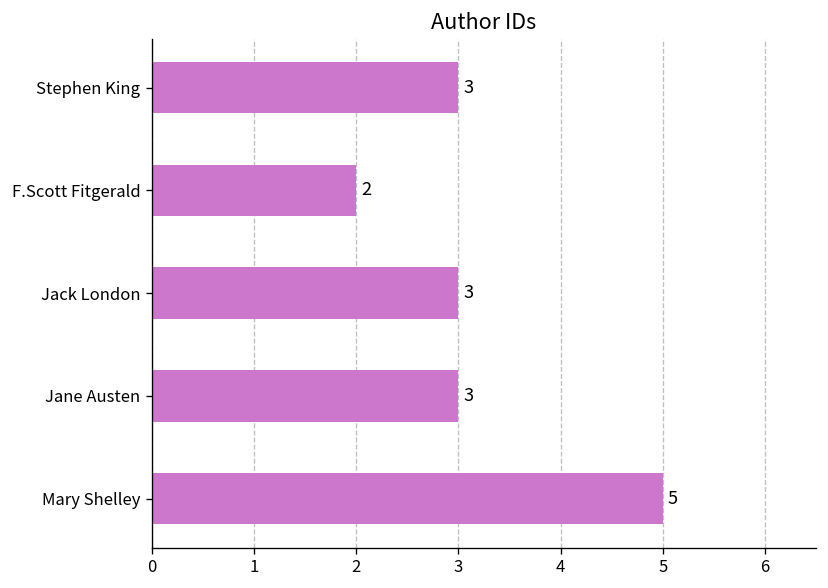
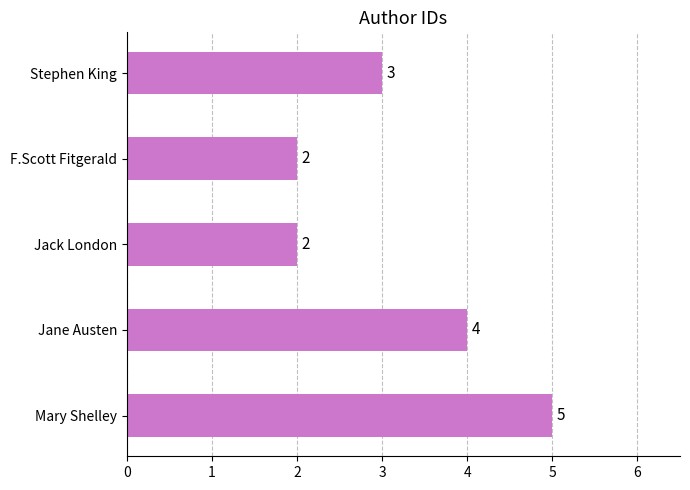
  {
    "Stephen King": 3,
    "F.Scott Fitgerald": 2,
-   "Jack London": 3,
-   "Jane Austen": 3,
+   "Jack London": 2,
+   "Jane Austen": 4,
    "Mary Shelley": 5
  }
